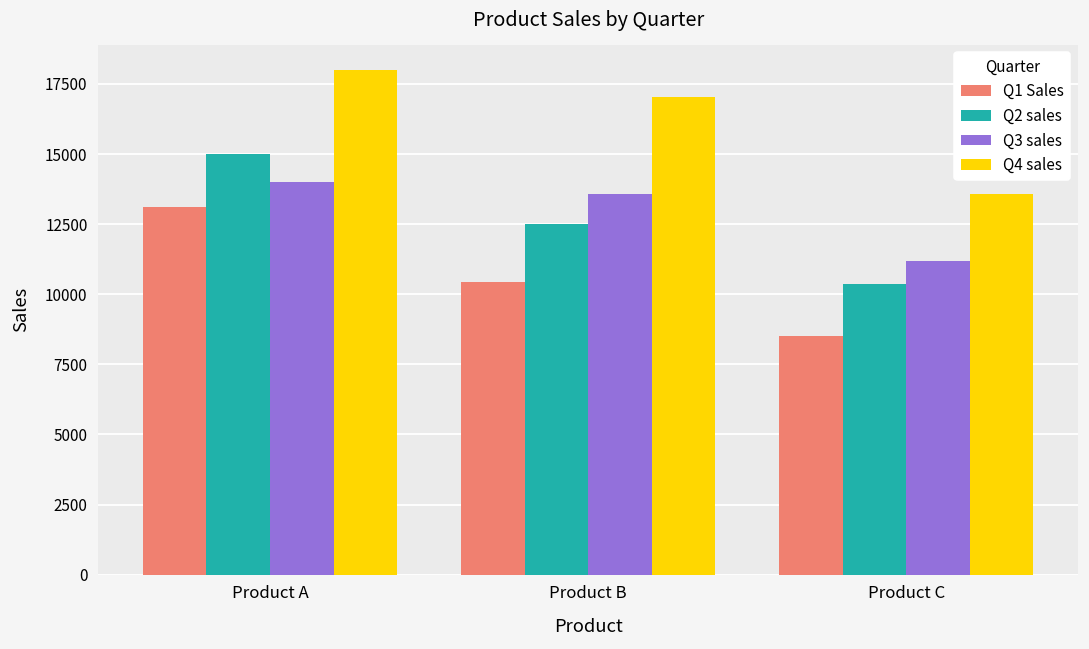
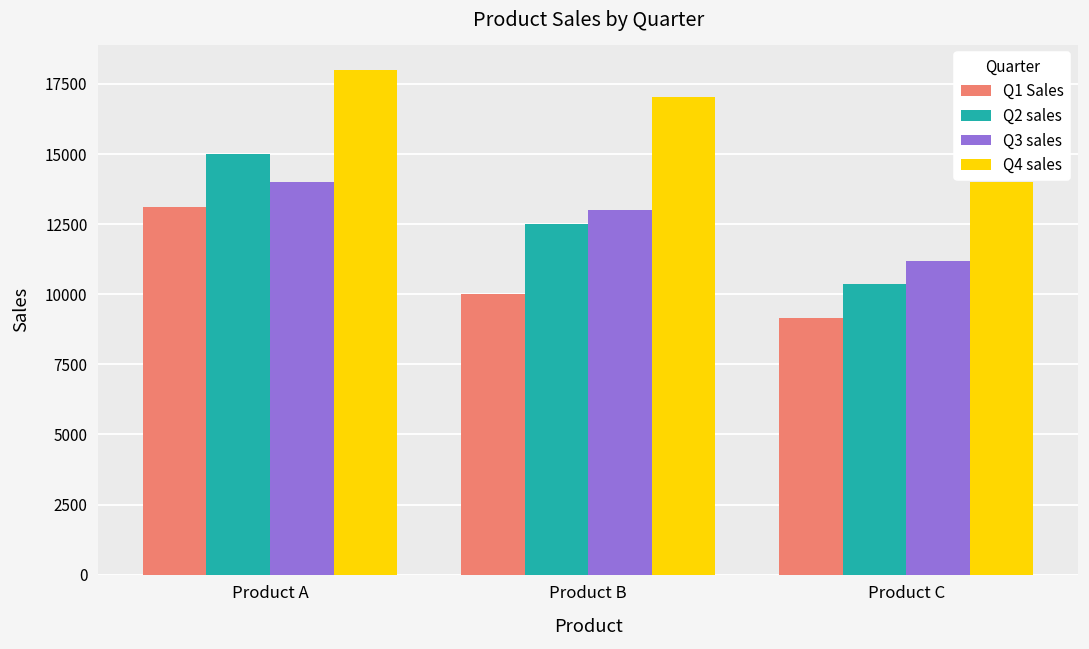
  {
    "Q1 Sales": {
      "Product A": 13100,
-     "Product B": 10400,
-     "Product C": 8500
+     "Product B": 10000,
+     "Product C": 9200
    },
    "Q2 sales": {
      "Product A": 15000,
      "Product B": 12500,
      "Product C": 10400
    },
    "Q3 sales": {
      "Product A": 14000,
-     "Product B": 13600,
+     "Product B": 13000,
      "Product C": 11200
    },
    "Q4 sales": {
      "Product A": 18000,
      "Product B": 17100,
-     "Product C": 13600
+     "Product C": 14000
    }
  }
